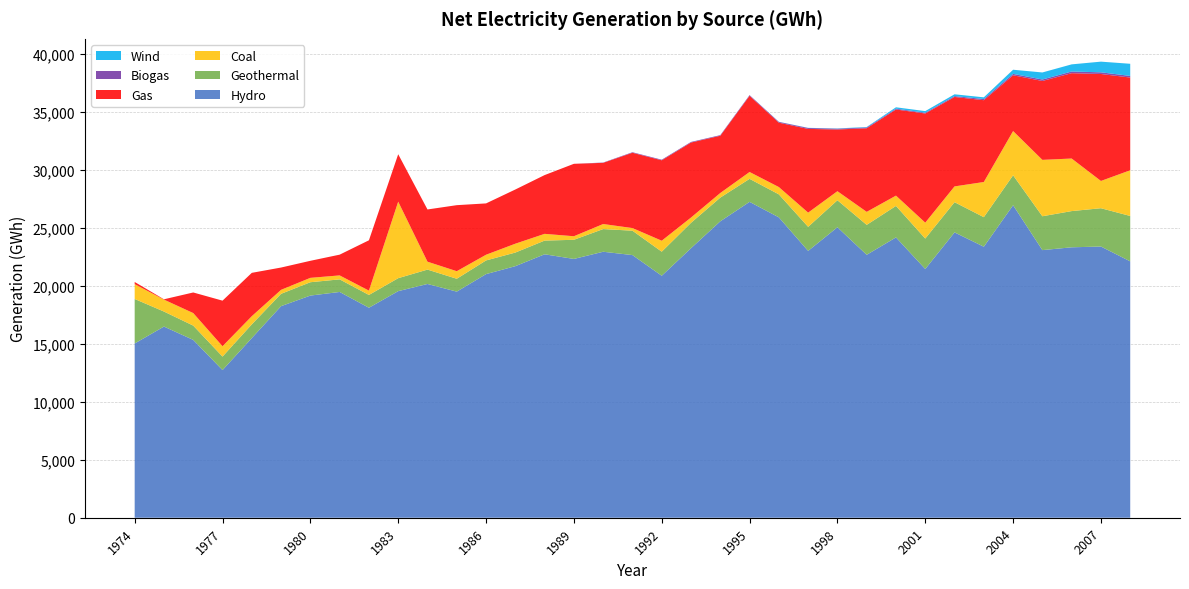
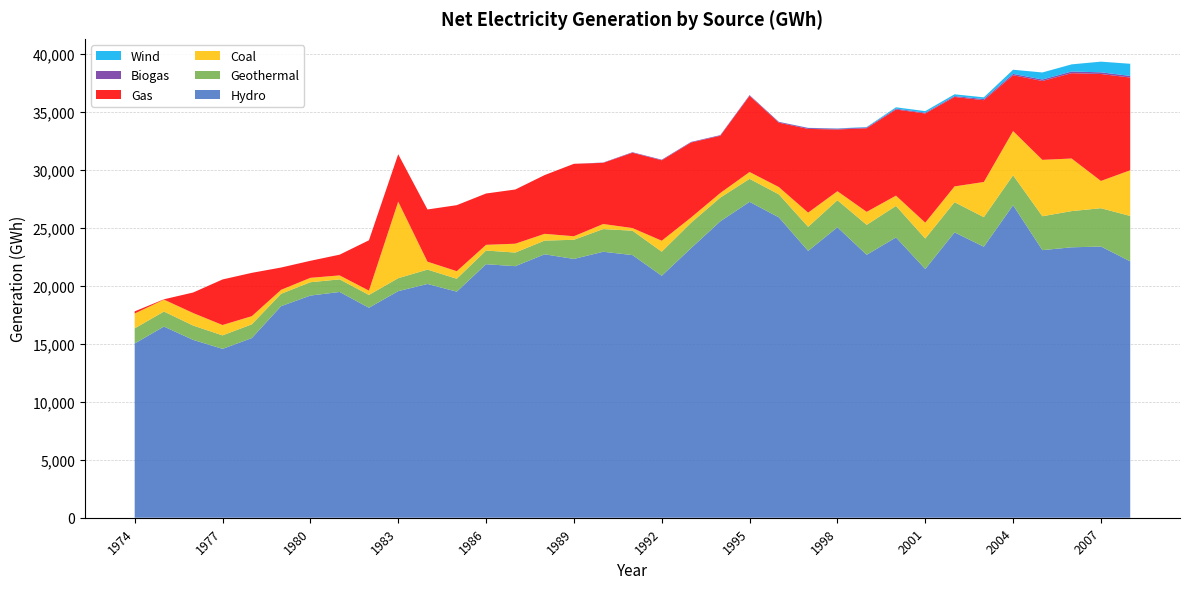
  {
    "Hydro": {
      "1974": "15,000",
-     "1977": "12,700",
+     "1977": "14,600",
      "1980": "19,200",
      "1983": "19,600",
-     "1986": "21,000",
+     "1986": "21,900",
      "1989": "22,300",
      "1992": "20,900",
      "1995": "27,300",
      "1998": "25,100",
      "2001": "21,500",
      "2004": "27,000",
      "2007": "23,400"
    },
    "Geothermal": {
-     "1974": "3,800",
+     "1974": "1,300",
      "1977": "1,200",
      "1980": "1,200",
      "1983": "1,100",
      "1986": "1,200",
      "1989": "1,700",
      "1992": "2,100",
      "1995": "2,000",
      "1998": "2,300",
      "2001": "2,600",
      "2004": "2,600",
      "2007": "3,300"
    },
    "Coal": {
      "1977": "900",
      "1980": "400",
      "1983": "6,600",
      "1986": "500",
      "1989": "300",
      "1992": "900",
      "1995": "600",
      "1998": "800",
      "2001": "1,400",
      "2004": "3,800",
      "2007": "2,400"
    },
    "Wind": {
      "2004": "400",
      "2007": "900"
    }
  }
